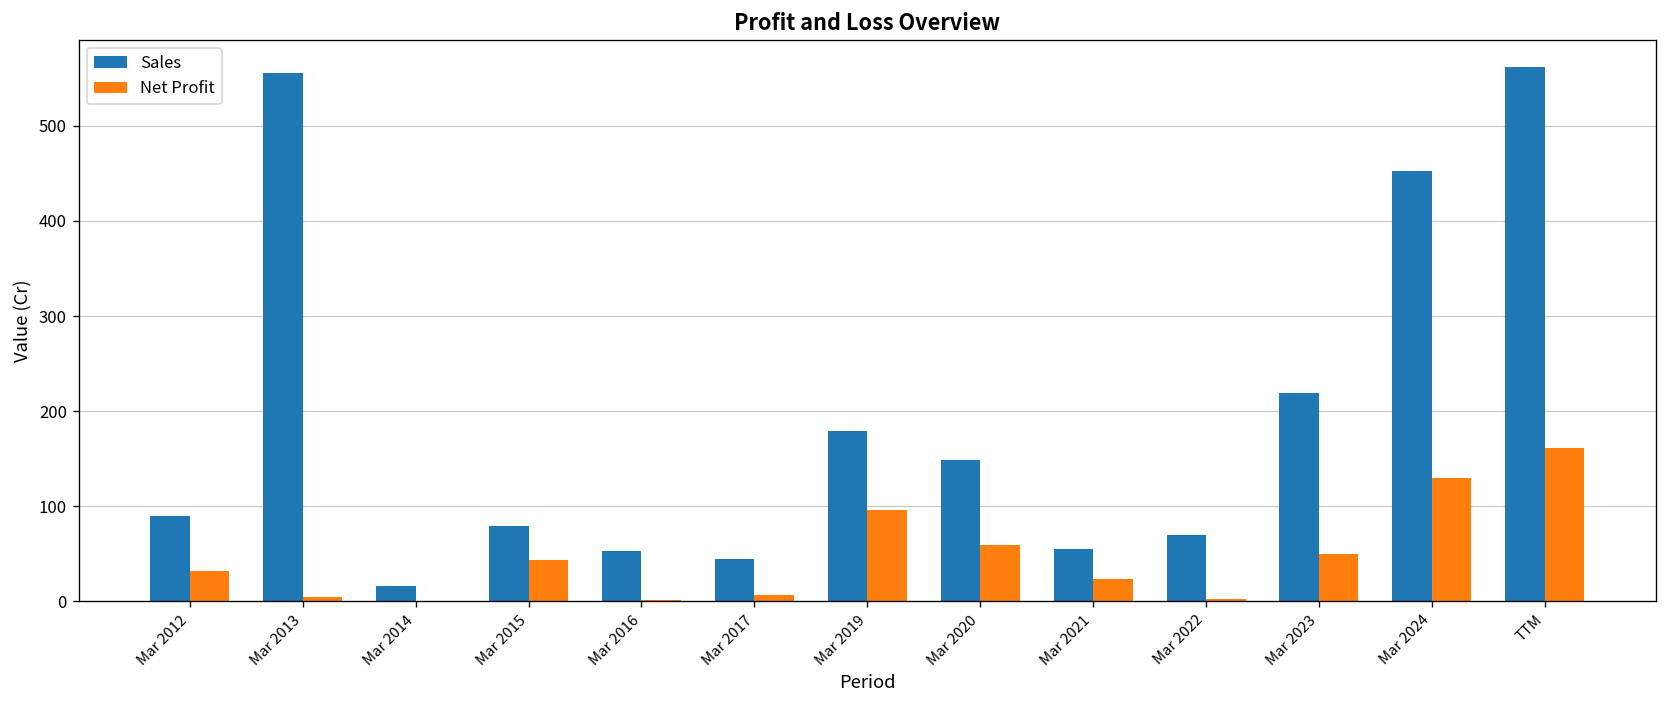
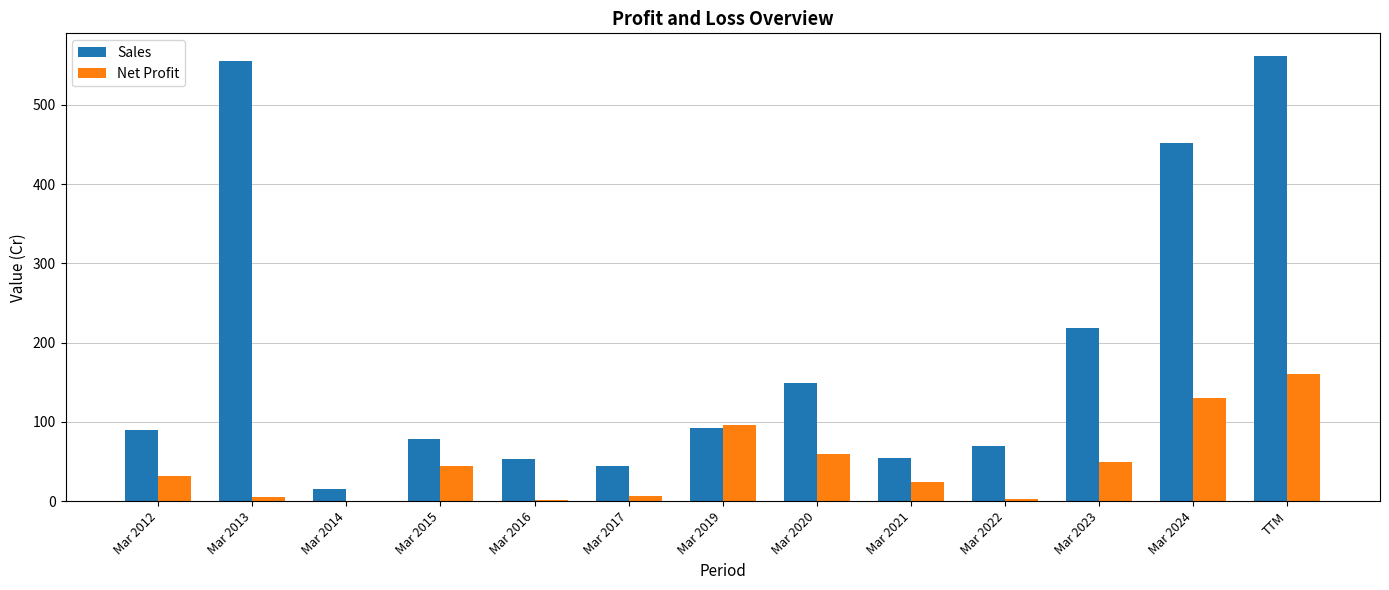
  {
    "Sales": {
      "Mar 2012": 90,
      "Mar 2013": 560,
      "Mar 2014": 20,
      "Mar 2015": 80,
      "Mar 2016": 50,
      "Mar 2017": 50,
-     "Mar 2019": 180,
+     "Mar 2019": 90,
      "Mar 2020": 150,
      "Mar 2021": 60,
      "Mar 2022": 70,
      "Mar 2023": 220,
      "Mar 2024": 450,
      "TTM": 560
    },
    "Net Profit": {
      "Mar 2012": 30,
      "Mar 2013": 10,
      "Mar 2014": 0,
      "Mar 2015": 40,
      "Mar 2017": 10,
      "Mar 2019": 100,
      "Mar 2020": 60,
      "Mar 2021": 20,
      "Mar 2023": 50,
      "Mar 2024": 130,
      "TTM": 160
    }
  }
